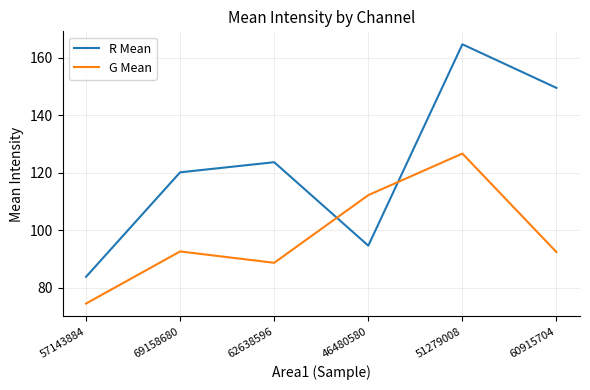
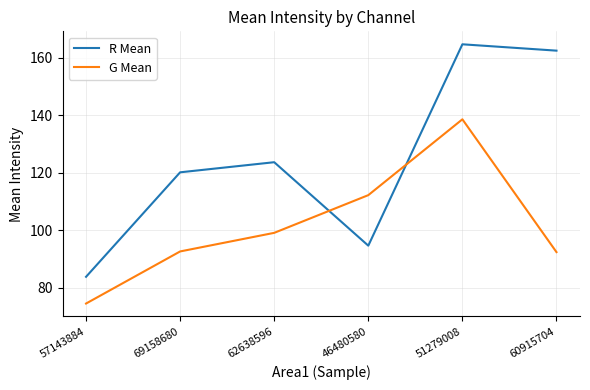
  {
    "R Mean": {
      "57143884": 84,
      "69158680": 120,
      "62638596": 124,
      "46480580": 95,
      "51279008": 165,
-     "60915704": 150
+     "60915704": 162
    },
    "G Mean": {
      "57143884": 75,
      "69158680": 93,
-     "62638596": 89,
+     "62638596": 99,
      "46480580": 112,
-     "51279008": 127,
+     "51279008": 139,
      "60915704": 92
    }
  }
